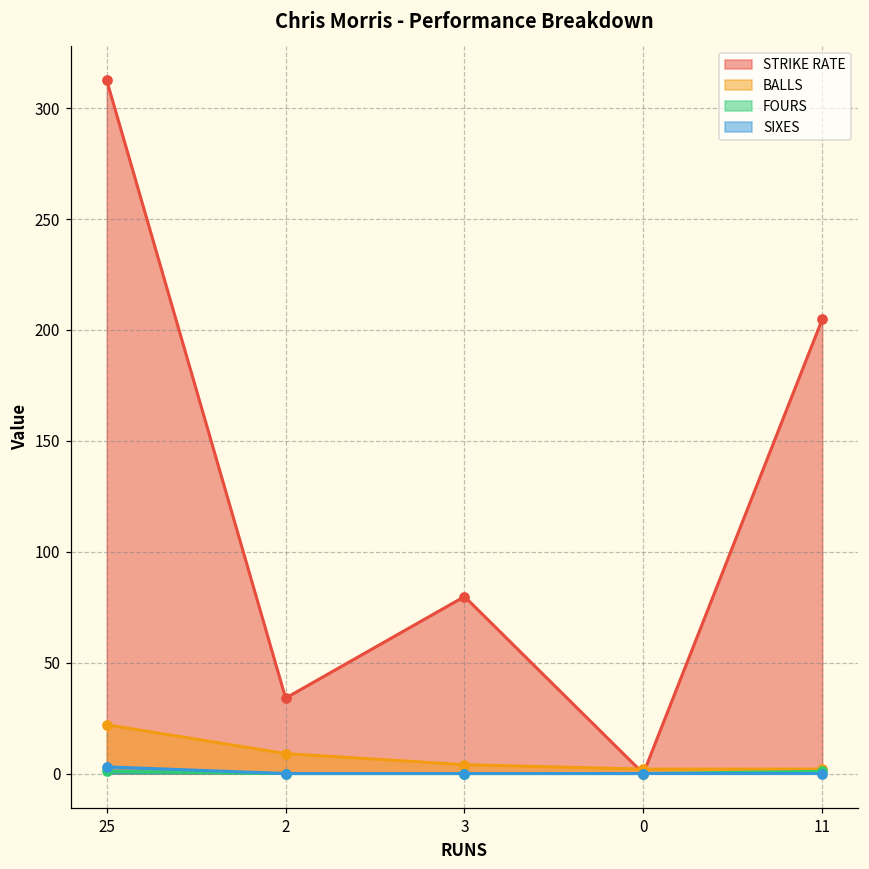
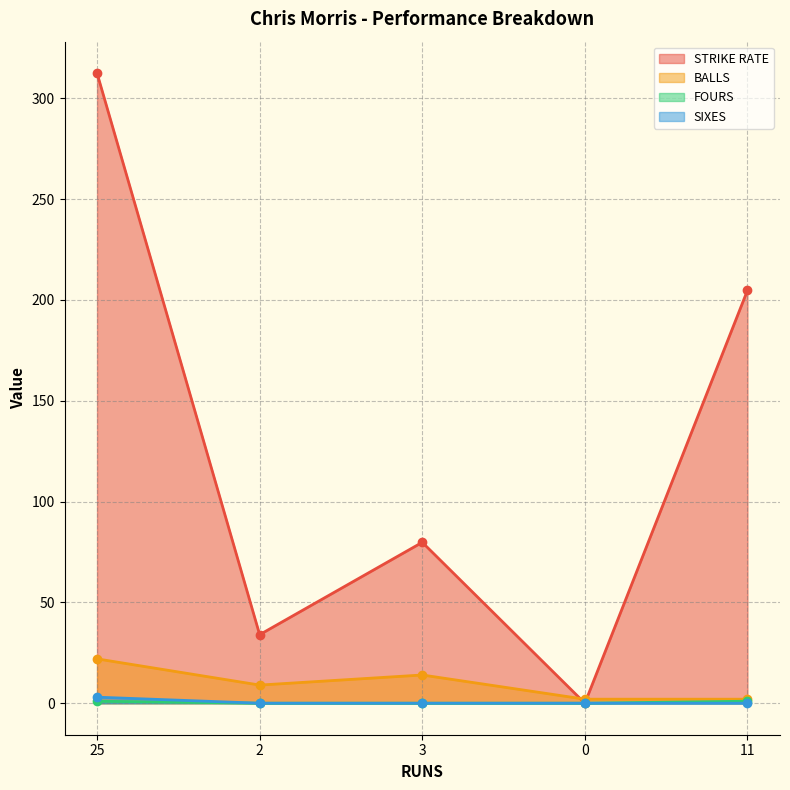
  {
    "STRIKE RATE": {
      "25": 313,
      "2": 34,
      "3": 80,
      "11": 205
    },
    "BALLS": {
      "25": 22,
      "2": 9,
-     "3": 4,
+     "3": 14,
      "0": 2
    },
    "FOURS": {
      "25": 1
    },
    "SIXES": {
      "25": 3
    }
  }
